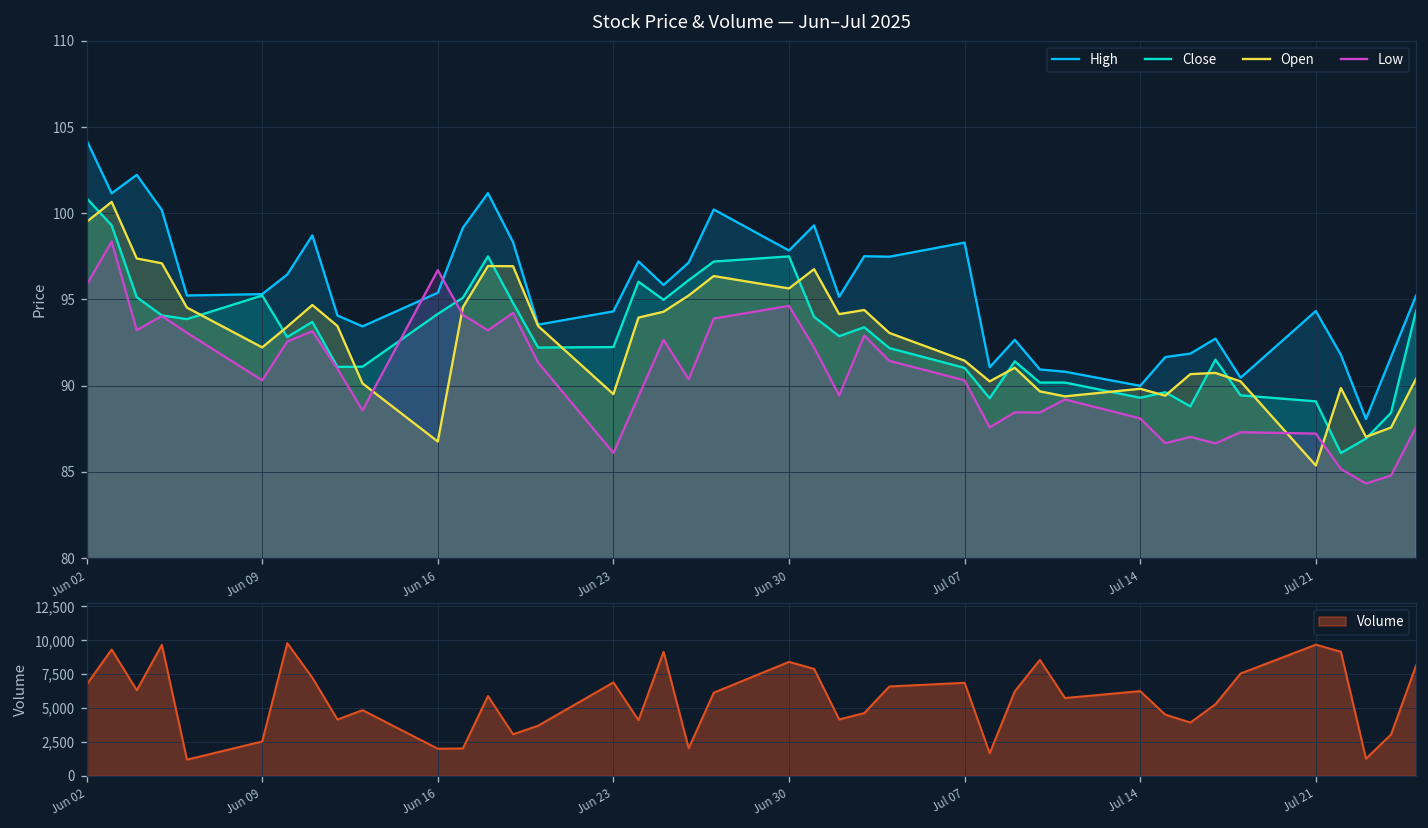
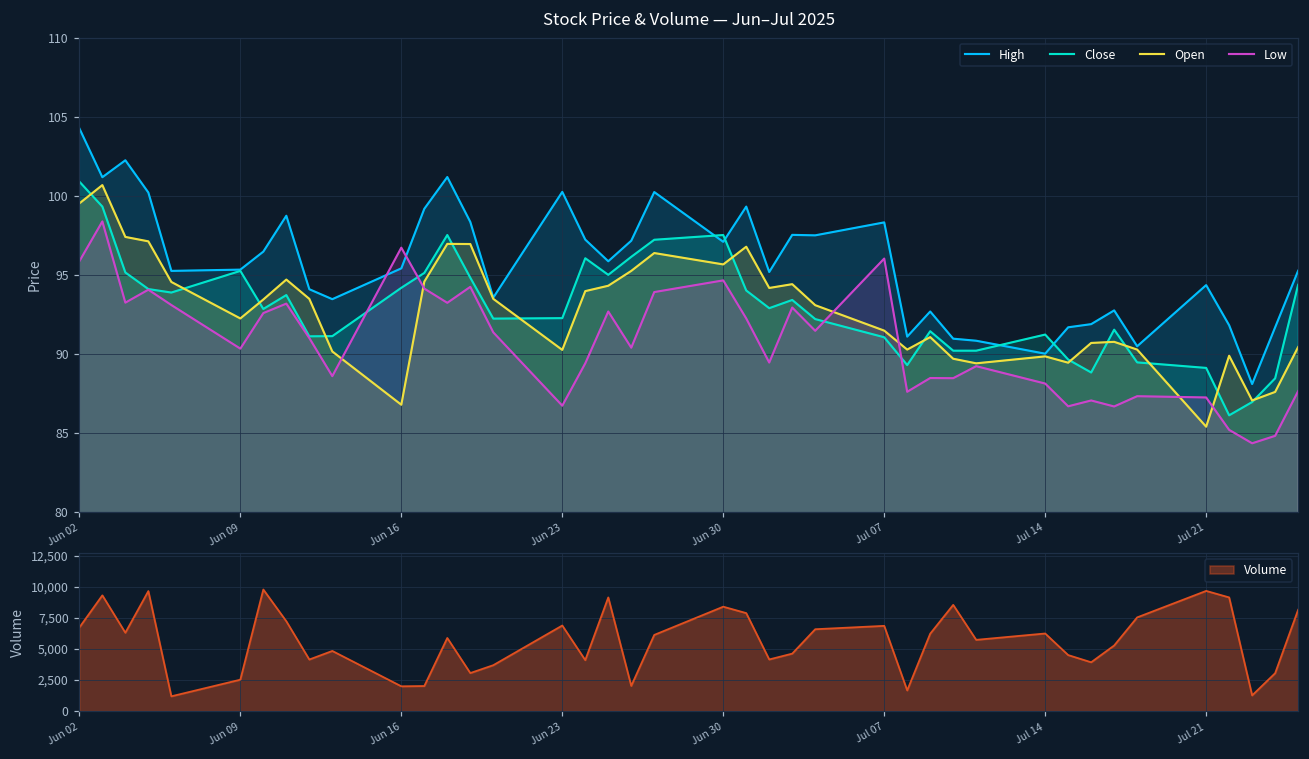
  {
    "Stock Price & Volume — Jun–Jul 2025": {
      "High": {
        "Jun 02": 104.3,
        "Jun 16": 95.4,
-       "Jun 23": 94.3,
-       "Jun 30": 97.8,
+       "Jun 23": 100.2,
+       "Jun 30": 97.1,
        "Jul 07": 98.3,
        "Jul 21": 94.3
      },
      "Close": {
        "Jun 02": 100.9,
        "Jun 16": 94.2,
        "Jun 23": 92.2,
        "Jun 30": 97.5,
        "Jul 07": 91.0,
-       "Jul 14": 89.3,
+       "Jul 14": 91.2,
        "Jul 21": 89.1
      },
      "Open": {
        "Jun 02": 99.5,
        "Jun 09": 92.2,
        "Jun 16": 86.8,
-       "Jun 23": 89.5,
+       "Jun 23": 90.2,
        "Jun 30": 95.6,
        "Jul 07": 91.5,
        "Jul 21": 85.4
      },
      "Low": {
        "Jun 02": 95.8,
        "Jun 09": 90.3,
        "Jun 16": 96.7,
-       "Jun 23": 86.1,
+       "Jun 23": 86.7,
        "Jun 30": 94.6,
-       "Jul 07": 90.3,
+       "Jul 07": 96.0,
        "Jul 14": 88.1,
        "Jul 21": 87.2
      }
    }
  }
